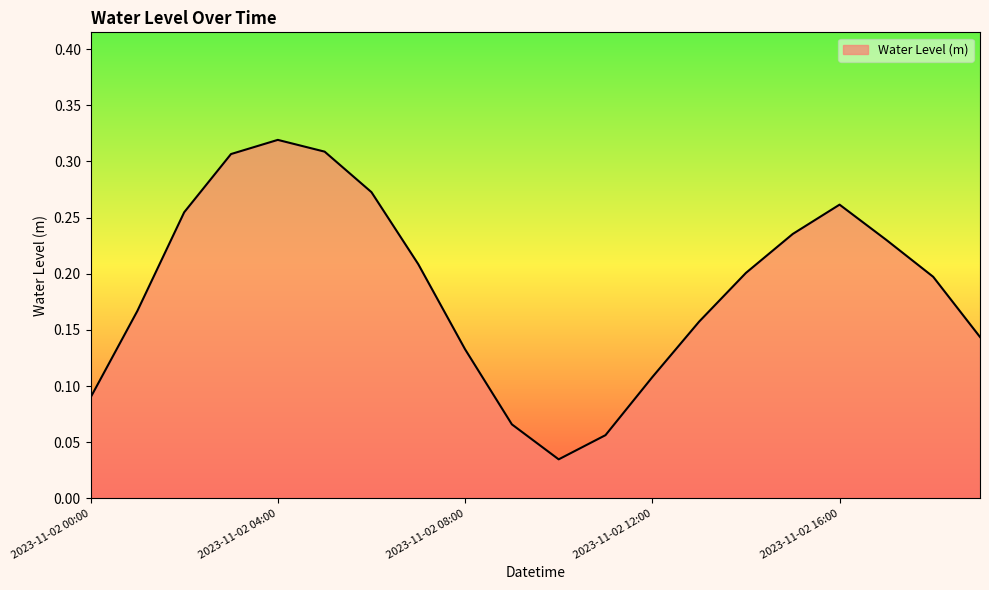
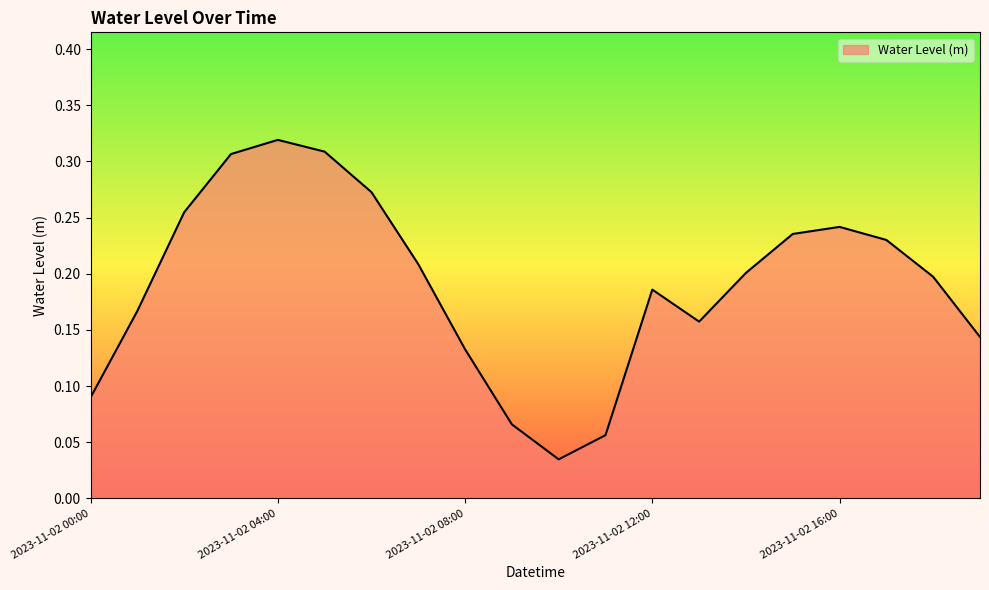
  {
    "2023-11-02 00:00": 0.090,
    "2023-11-02 04:00": 0.319,
    "2023-11-02 08:00": 0.133,
-   "2023-11-02 12:00": 0.108,
-   "2023-11-02 16:00": 0.262
+   "2023-11-02 12:00": 0.186,
+   "2023-11-02 16:00": 0.242
  }
